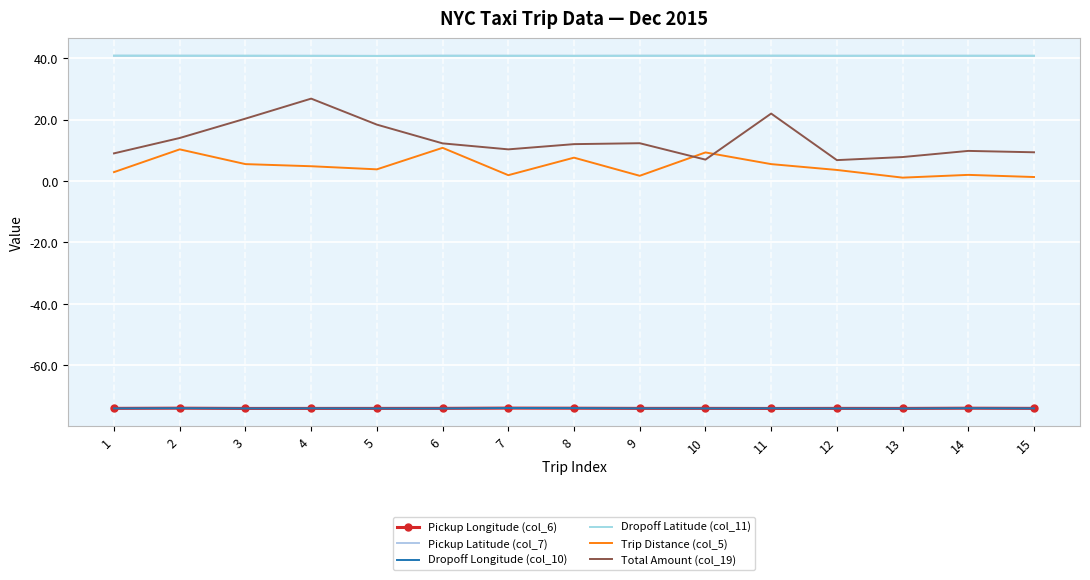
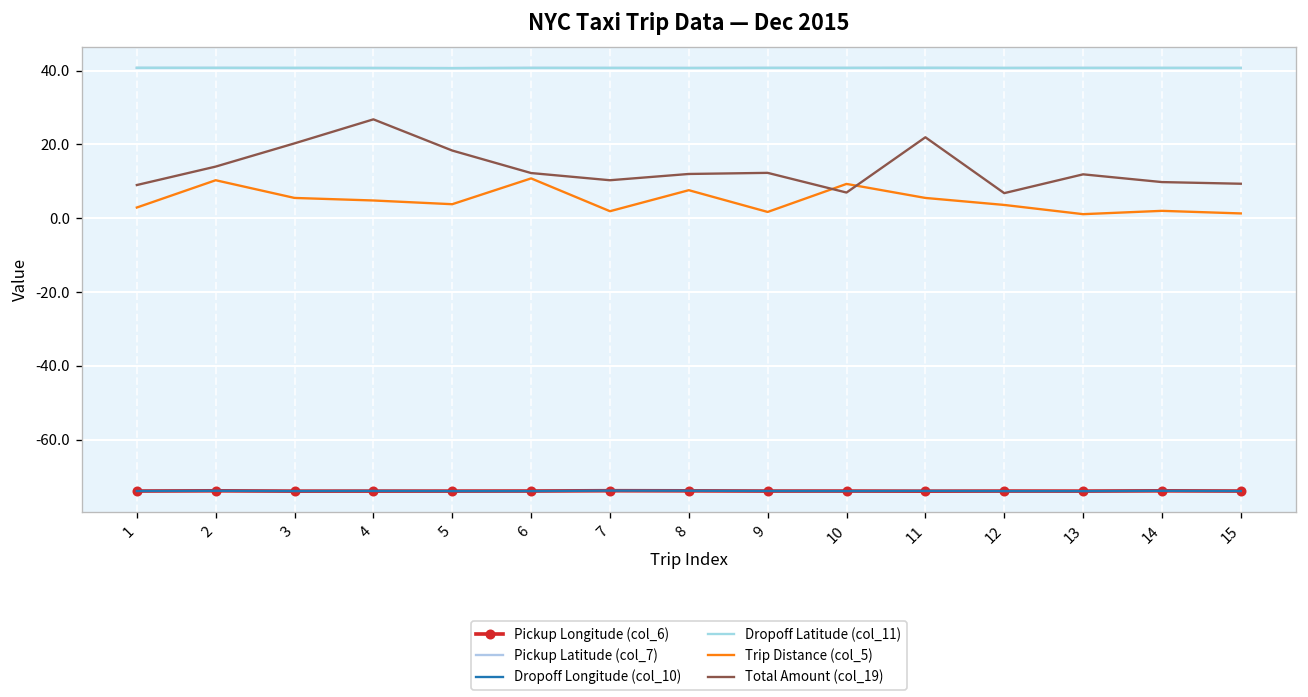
  {
    "Dropoff Longitude (col_10)": {
      "1": -74,
      "2": -74,
      "3": -74,
      "4": -74,
      "5": -74,
      "6": -74,
      "7": -74,
      "8": -74,
      "9": -74,
      "10": -74,
      "11": -74,
      "12": -74,
      "13": -74,
      "14": -74,
      "15": -74
    },
    "Trip Distance (col_5)": {
      "1": 3,
      "2": 10,
      "3": 6,
      "4": 5,
      "5": 4,
      "6": 11,
      "7": 2,
      "8": 8,
      "9": 2,
      "10": 9,
      "11": 6,
      "12": 4,
      "13": 1,
      "14": 2,
      "15": 1
    },
    "Total Amount (col_19)": {
      "1": 9,
      "2": 14,
      "3": 20,
      "4": 27,
      "5": 18,
      "6": 12,
      "7": 10,
      "8": 12,
      "9": 12,
      "10": 7,
      "11": 22,
      "12": 7,
-     "13": 8,
+     "13": 12,
      "14": 10,
      "15": 9
    }
  }
